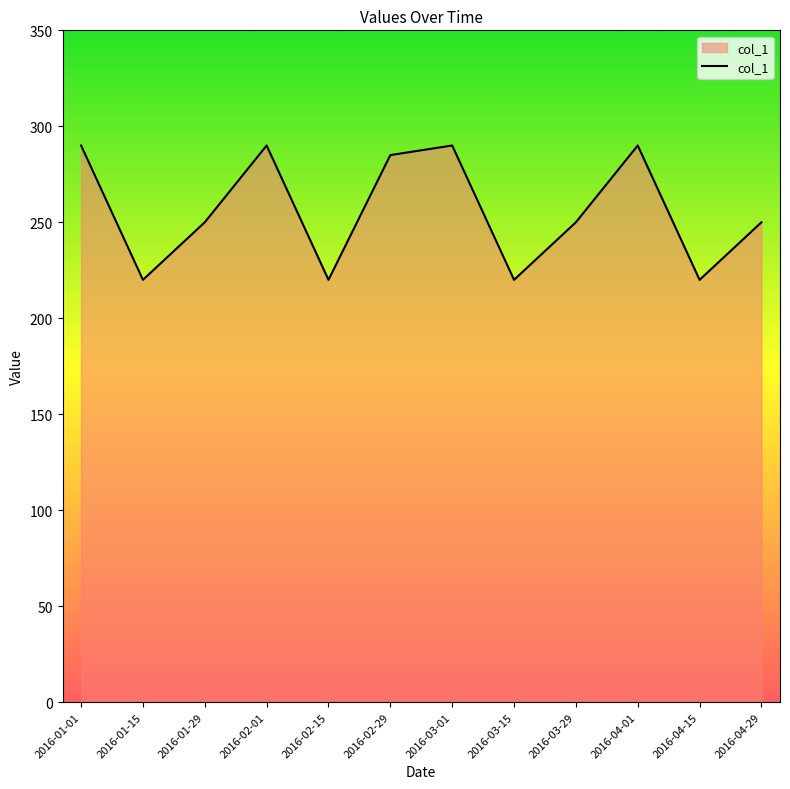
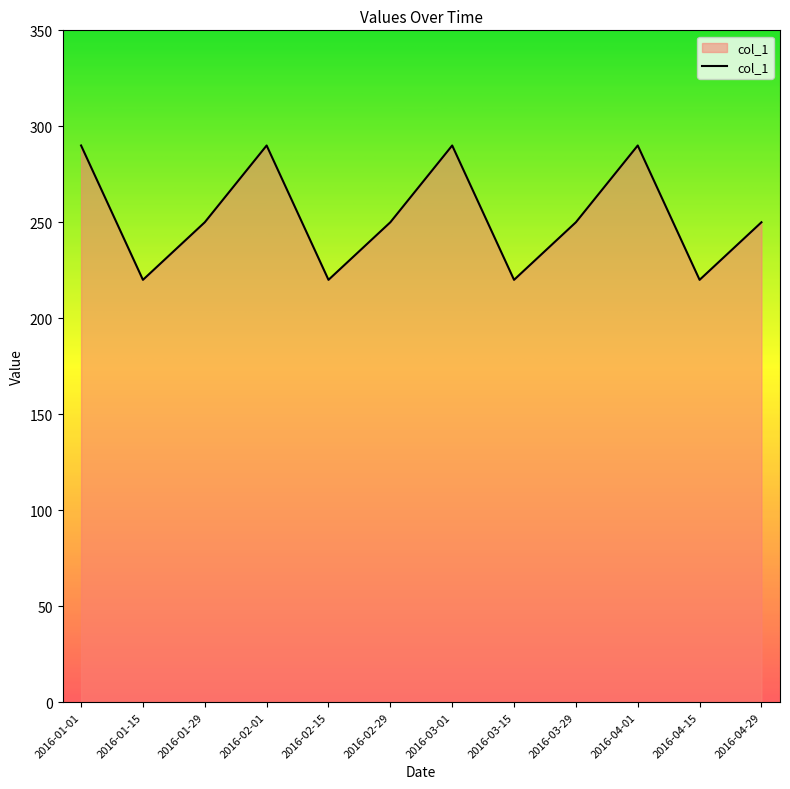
  {
    "2016-01-01": 290,
    "2016-01-15": 220,
    "2016-01-29": 250,
    "2016-02-01": 290,
    "2016-02-15": 220,
-   "2016-02-29": 285,
+   "2016-02-29": 250,
    "2016-03-01": 290,
    "2016-03-15": 220,
    "2016-03-29": 250,
    "2016-04-01": 290,
    "2016-04-15": 220,
    "2016-04-29": 250
  }
